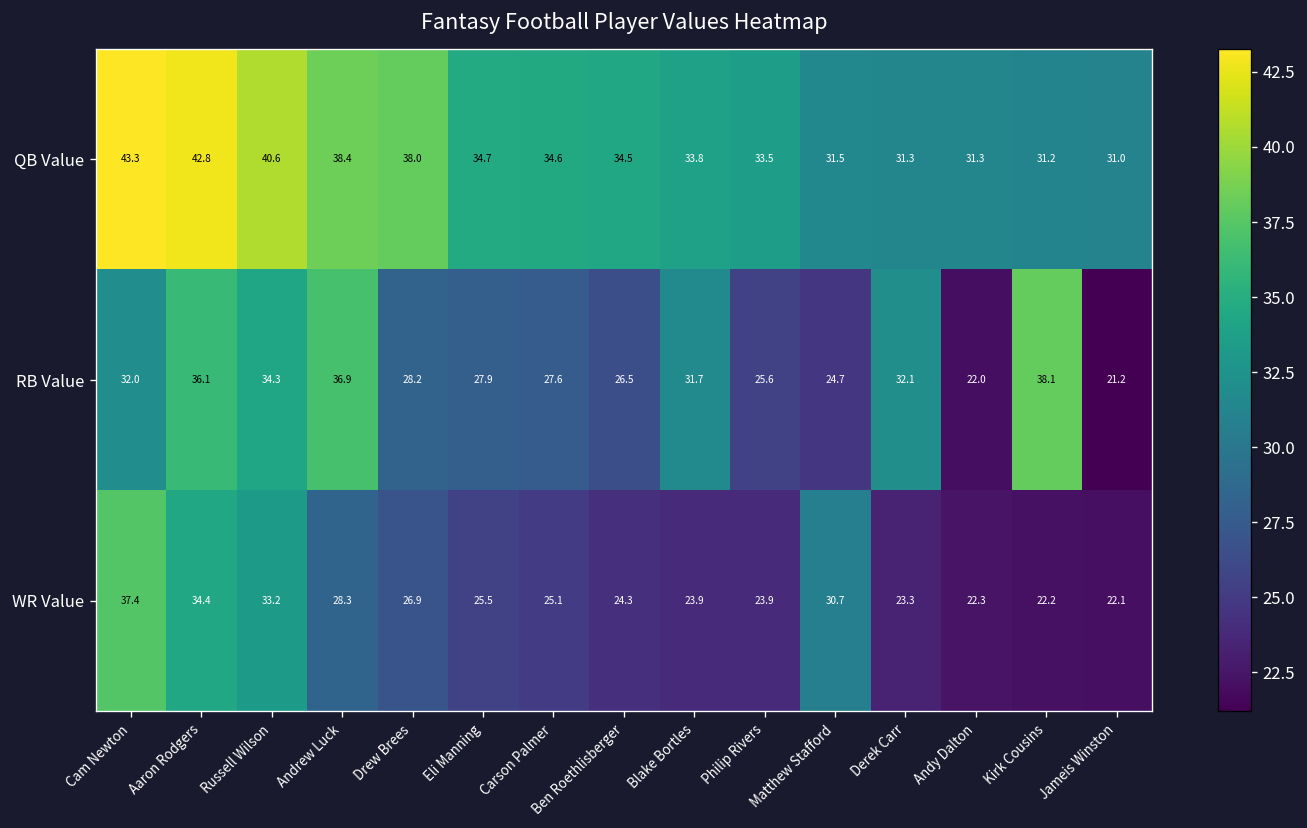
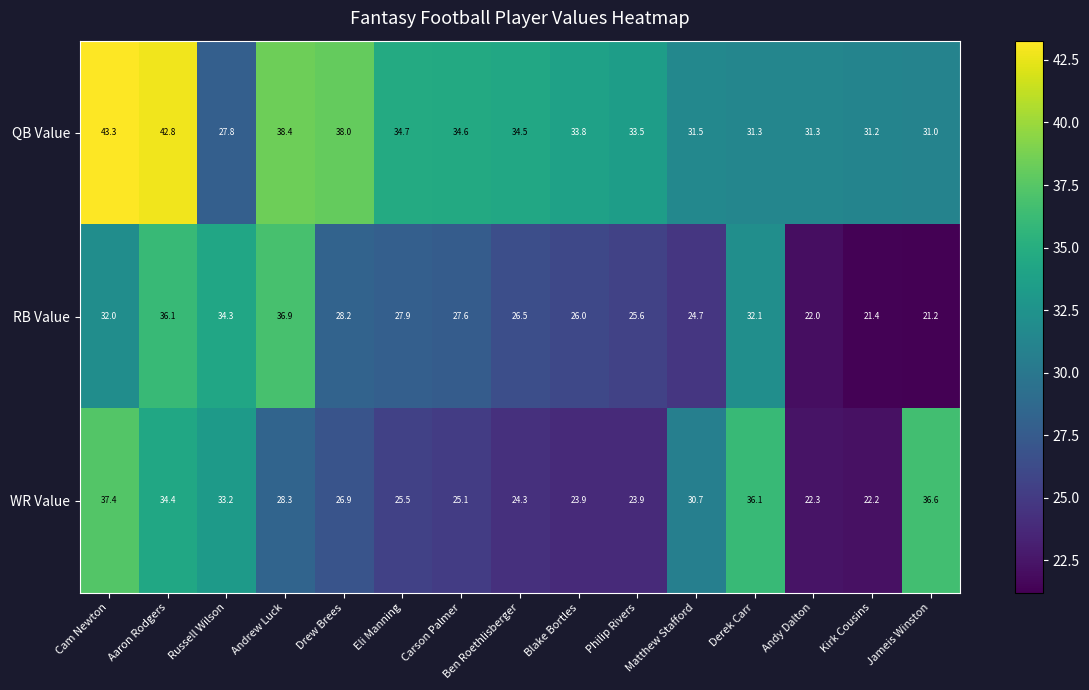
  {
    "QB Value": {
      "Cam Newton": 43.3,
      "Aaron Rodgers": 42.8,
-     "Russell Wilson": 40.6,
+     "Russell Wilson": 27.8,
      "Andrew Luck": 38.4,
      "Drew Brees": 38.0,
      "Eli Manning": 34.7,
      "Carson Palmer": 34.6,
      "Ben Roethlisberger": 34.5,
      "Blake Bortles": 33.8,
      "Philip Rivers": 33.5,
      "Matthew Stafford": 31.5,
      "Derek Carr": 31.3,
      "Andy Dalton": 31.3,
      "Kirk Cousins": 31.2,
      "Jameis Winston": 31.0
    },
    "RB Value": {
      "Cam Newton": 32.0,
      "Aaron Rodgers": 36.1,
      "Russell Wilson": 34.3,
      "Andrew Luck": 36.9,
      "Drew Brees": 28.2,
      "Eli Manning": 27.9,
      "Carson Palmer": 27.6,
      "Ben Roethlisberger": 26.5,
-     "Blake Bortles": 31.7,
+     "Blake Bortles": 26.0,
      "Philip Rivers": 25.6,
      "Matthew Stafford": 24.7,
      "Derek Carr": 32.1,
      "Andy Dalton": 22.0,
-     "Kirk Cousins": 38.1,
+     "Kirk Cousins": 21.4,
      "Jameis Winston": 21.2
    },
    "WR Value": {
      "Cam Newton": 37.4,
      "Aaron Rodgers": 34.4,
      "Russell Wilson": 33.2,
      "Andrew Luck": 28.3,
      "Drew Brees": 26.9,
      "Eli Manning": 25.5,
      "Carson Palmer": 25.1,
      "Ben Roethlisberger": 24.3,
      "Blake Bortles": 23.9,
      "Philip Rivers": 23.9,
      "Matthew Stafford": 30.7,
-     "Derek Carr": 23.3,
+     "Derek Carr": 36.1,
      "Andy Dalton": 22.3,
      "Kirk Cousins": 22.2,
-     "Jameis Winston": 22.1
+     "Jameis Winston": 36.6
    }
  }
